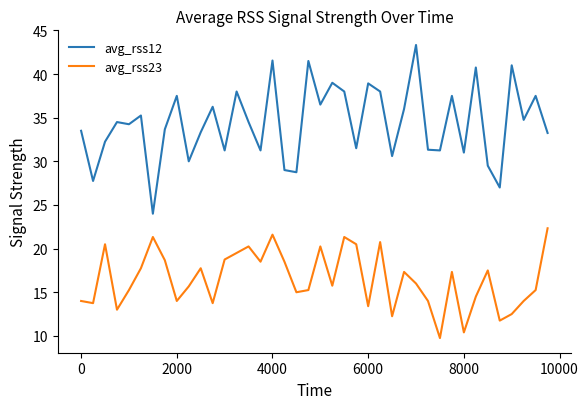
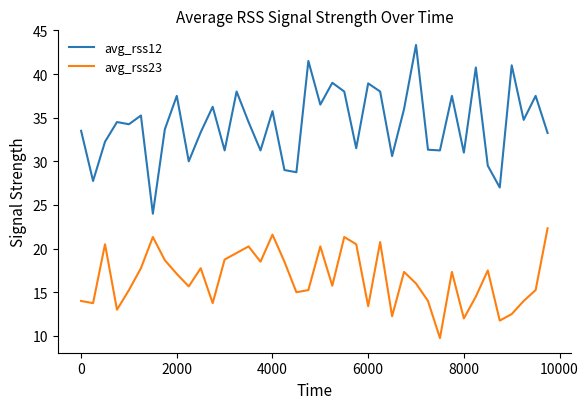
  {
    "avg_rss12": {
      "0": 34,
      "2000": 38,
-     "4000": 42,
+     "4000": 36,
      "6000": 39,
      "8000": 31
    },
    "avg_rss23": {
      "0": 14,
-     "2000": 14,
+     "2000": 17,
      "4000": 22,
      "6000": 13,
-     "8000": 10
+     "8000": 12
    }
  }
